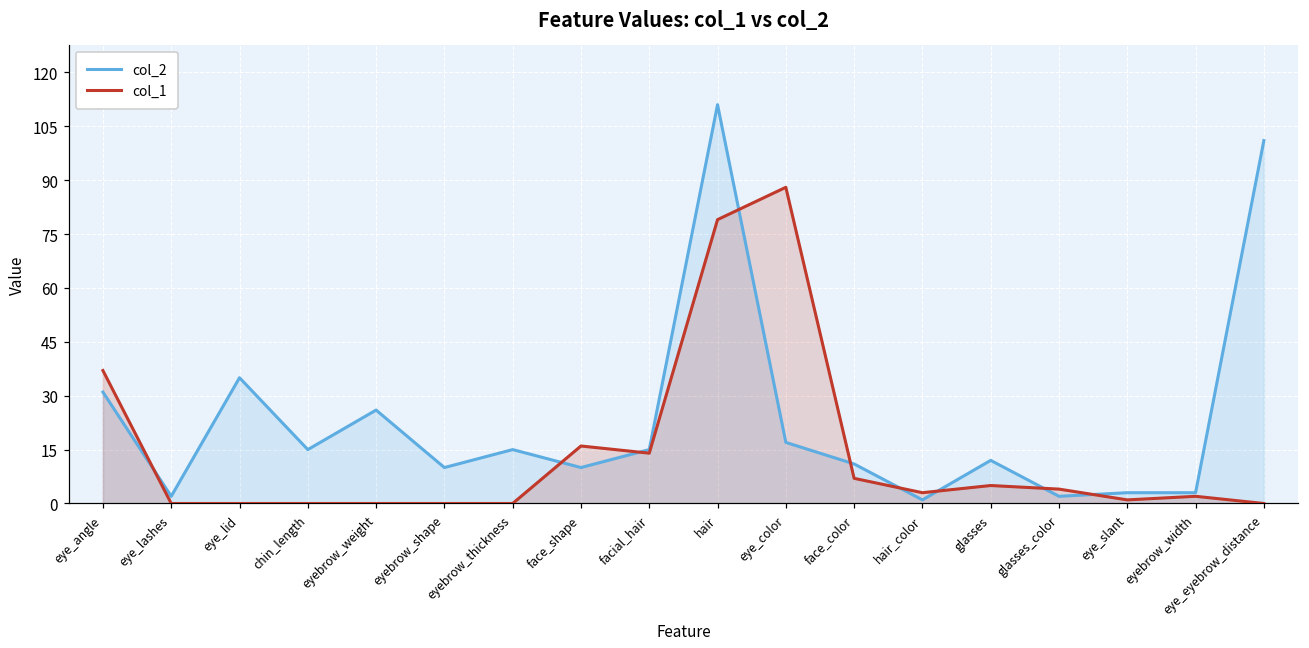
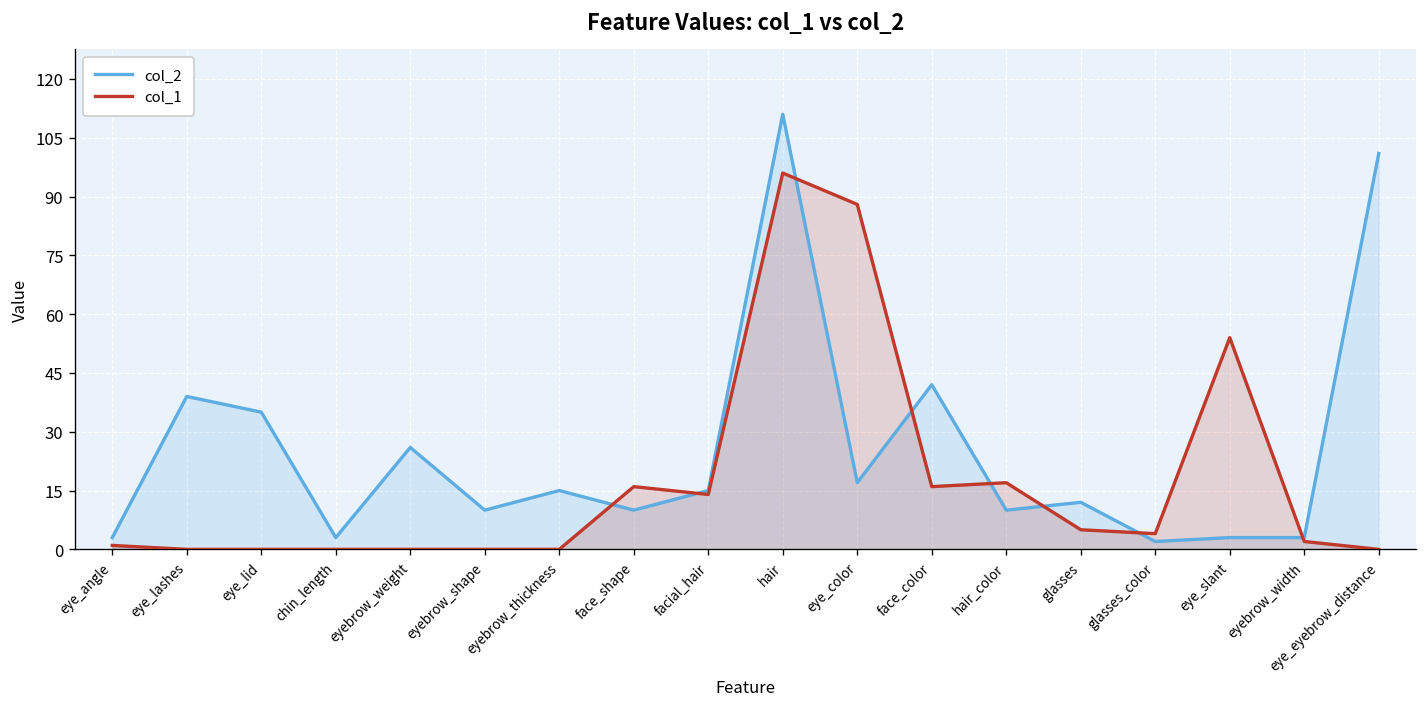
  {
    "col_2": {
-     "eye_angle": 31,
-     "eye_lashes": 2,
+     "eye_angle": 3,
+     "eye_lashes": 39,
      "eye_lid": 35,
-     "chin_length": 15,
+     "chin_length": 3,
      "eyebrow_weight": 26,
      "eyebrow_shape": 10,
      "eyebrow_thickness": 15,
      "face_shape": 10,
      "facial_hair": 15,
      "hair": 111,
      "eye_color": 17,
-     "face_color": 11,
-     "hair_color": 1,
+     "face_color": 42,
+     "hair_color": 10,
      "glasses": 12,
      "glasses_color": 2,
      "eye_slant": 3,
      "eyebrow_width": 3,
      "eye_eyebrow_distance": 101
    },
    "col_1": {
-     "eye_angle": 37,
+     "eye_angle": 1,
      "eye_lashes": 0,
      "eye_lid": 0,
      "chin_length": 0,
      "eyebrow_weight": 0,
      "eyebrow_shape": 0,
      "eyebrow_thickness": 0,
      "face_shape": 16,
      "facial_hair": 14,
-     "hair": 79,
+     "hair": 96,
      "eye_color": 88,
-     "face_color": 7,
-     "hair_color": 3,
+     "face_color": 16,
+     "hair_color": 17,
      "glasses": 5,
      "glasses_color": 4,
-     "eye_slant": 1,
+     "eye_slant": 54,
      "eyebrow_width": 2,
      "eye_eyebrow_distance": 0
    }
  }
